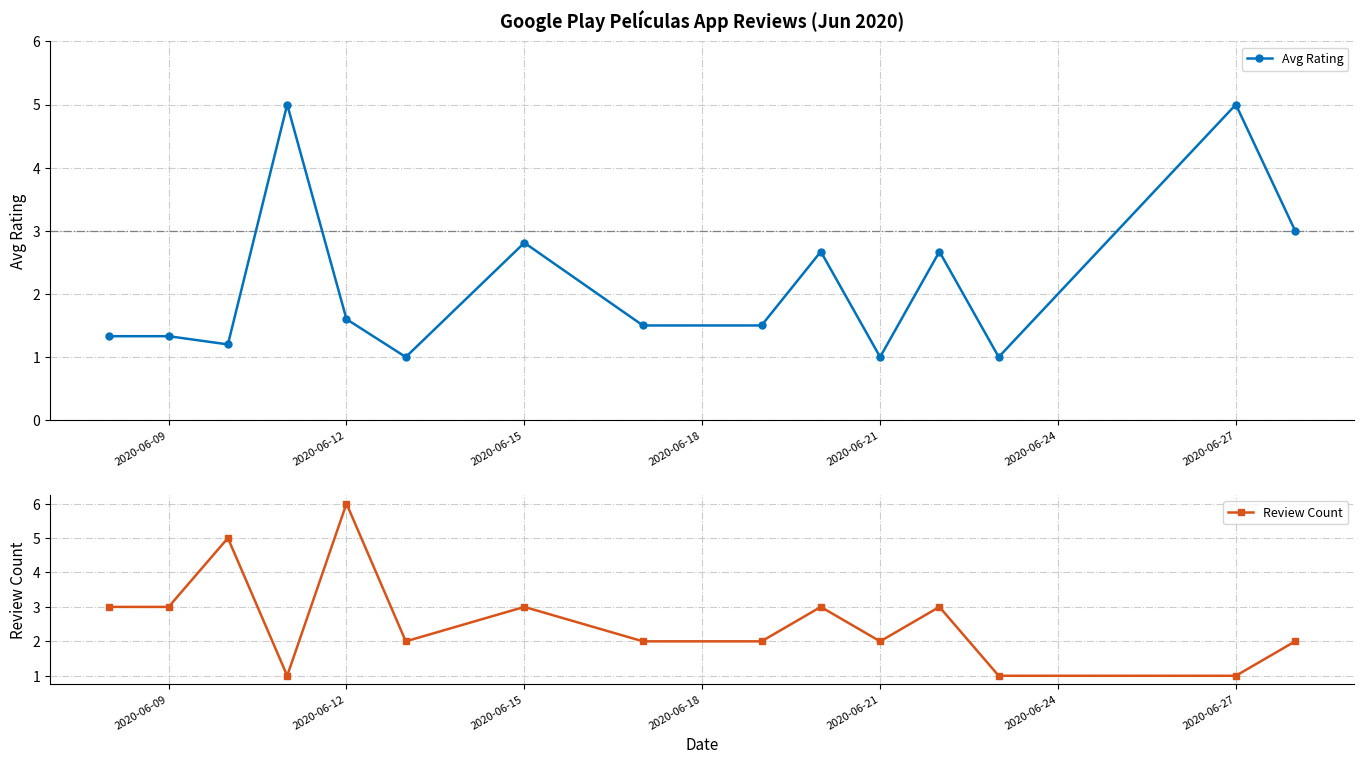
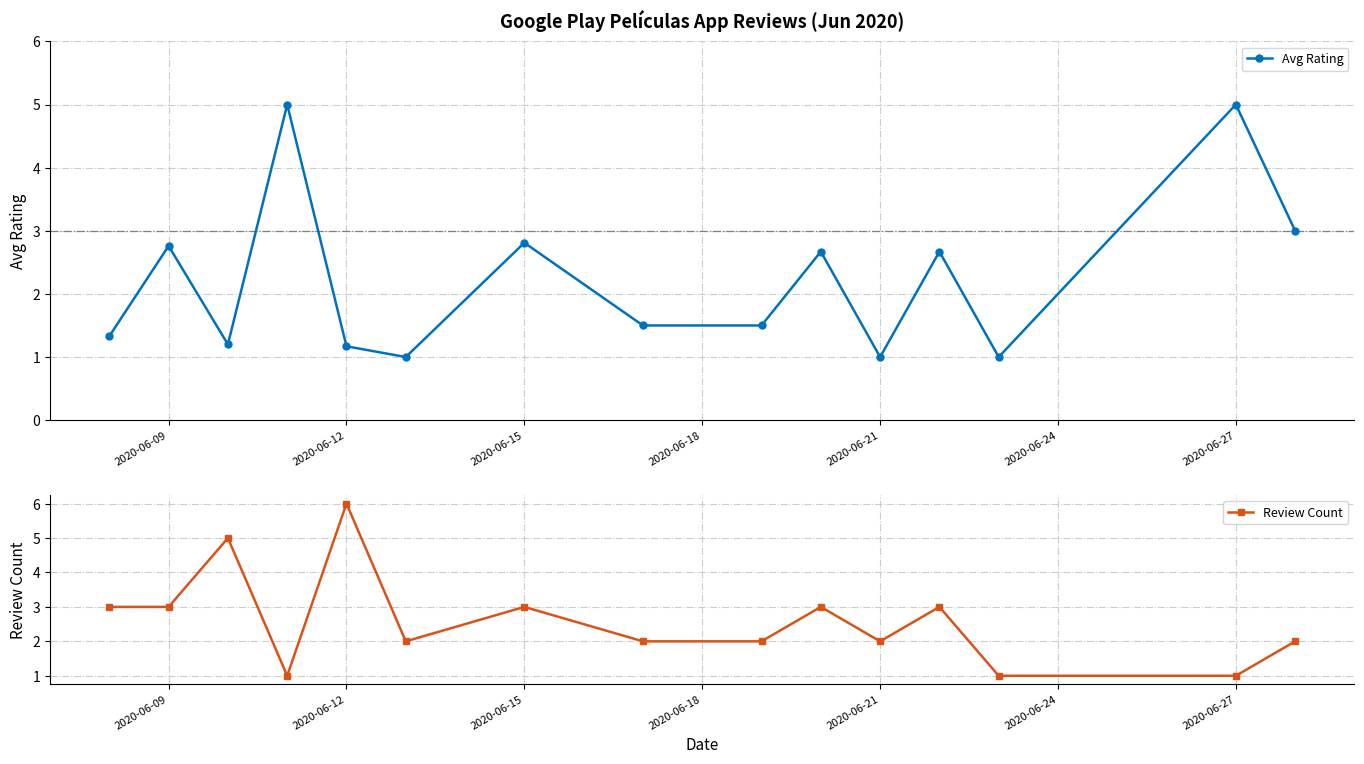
  {
    "Google Play Películas App Reviews (Jun 2020)": {
-     "2020-06-09": 1.3,
-     "2020-06-12": 1.6,
+     "2020-06-09": 2.8,
+     "2020-06-12": 1.2,
      "2020-06-15": 2.8,
      "2020-06-21": 1.0,
      "2020-06-27": 5.0
    }
  }
